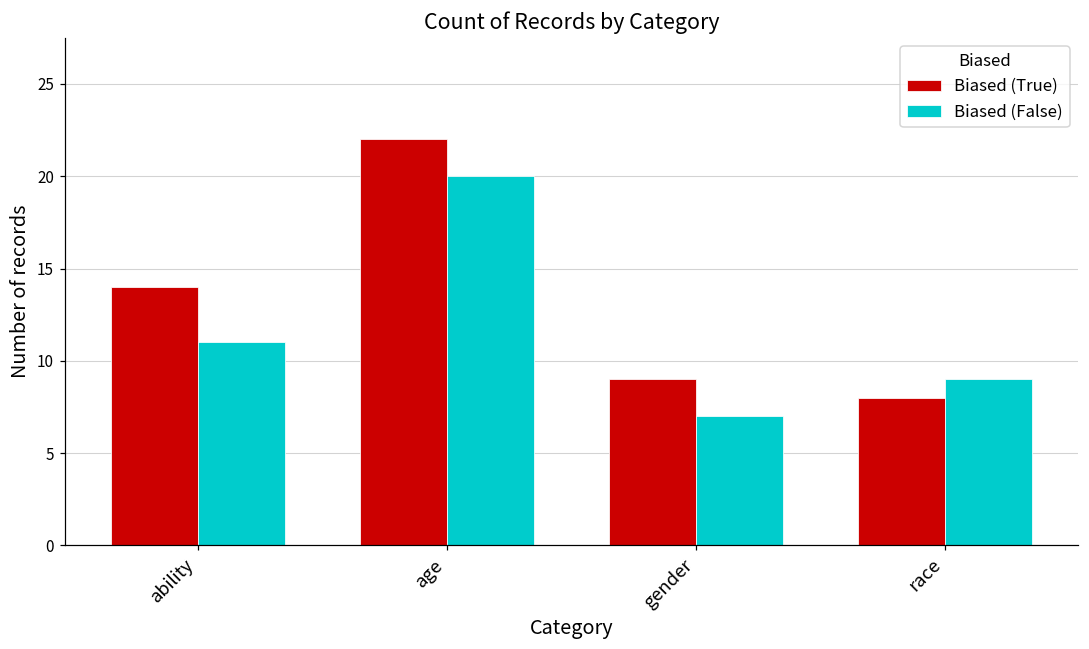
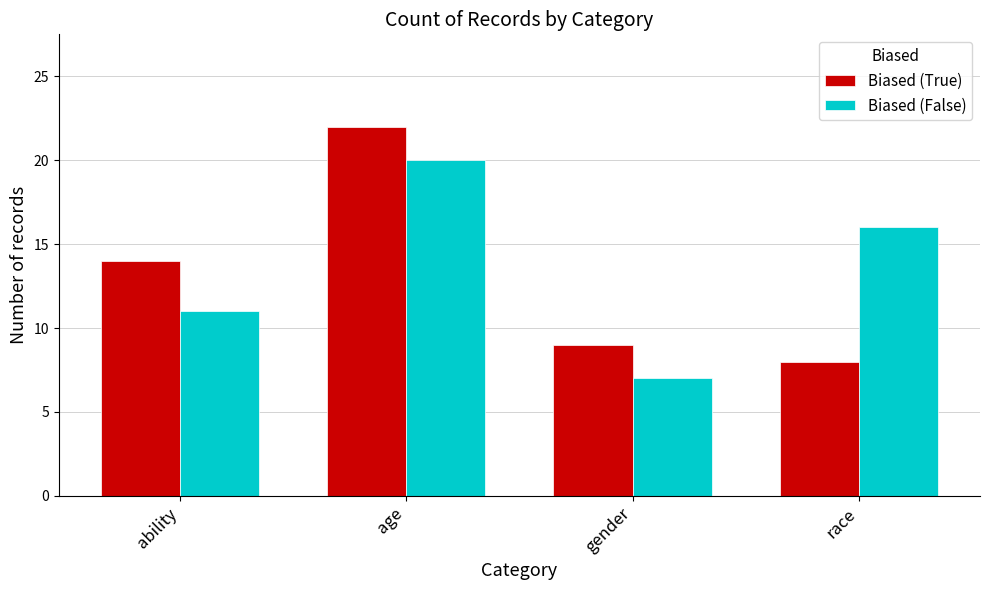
  {
    "Biased (True)": {
      "ability": 14,
      "age": 22,
      "gender": 9,
      "race": 8
    },
    "Biased (False)": {
      "ability": 11,
      "age": 20,
      "gender": 7,
-     "race": 9
+     "race": 16
    }
  }
